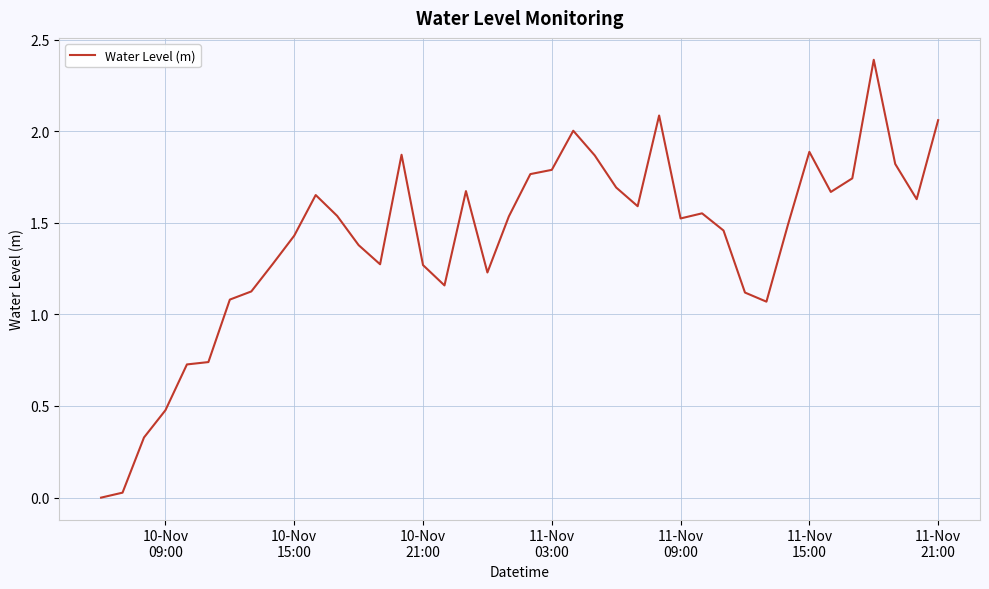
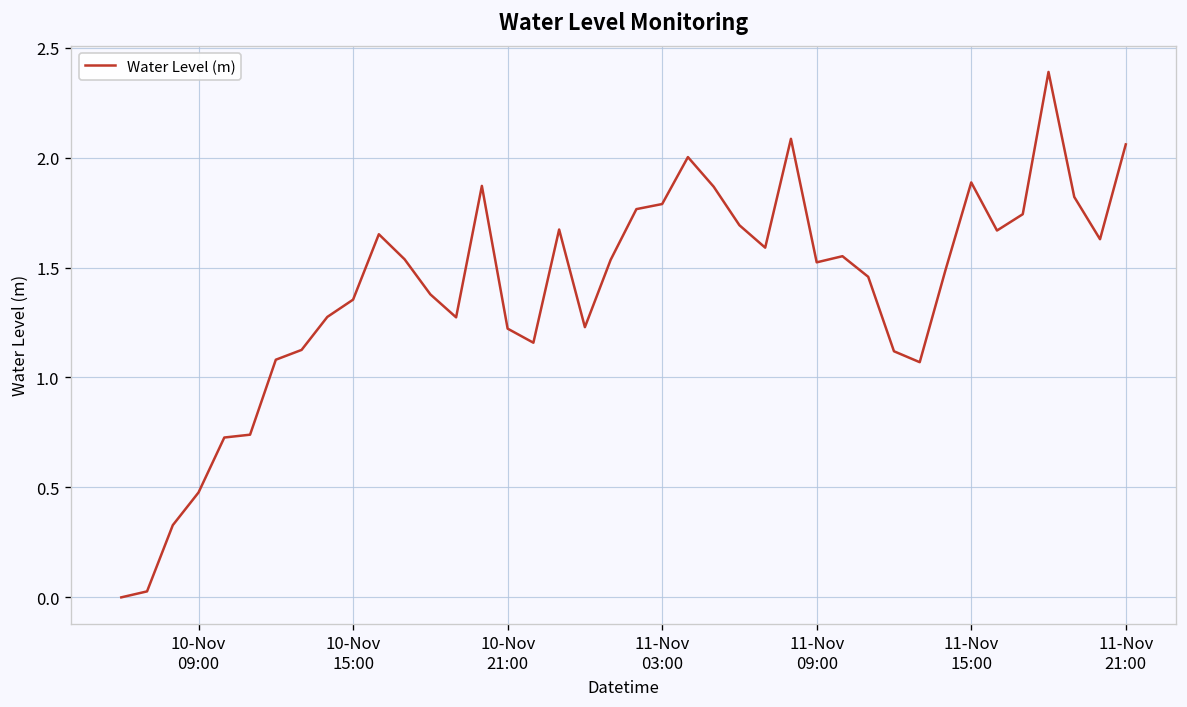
  {
    "10-Nov 09:00": 0.48,
-   "10-Nov 15:00": 1.43,
-   "10-Nov 21:00": 1.27,
+   "10-Nov 15:00": 1.35,
+   "10-Nov 21:00": 1.22,
    "11-Nov 03:00": 1.79,
    "11-Nov 09:00": 1.52,
    "11-Nov 15:00": 1.89,
    "11-Nov 21:00": 2.06
  }
